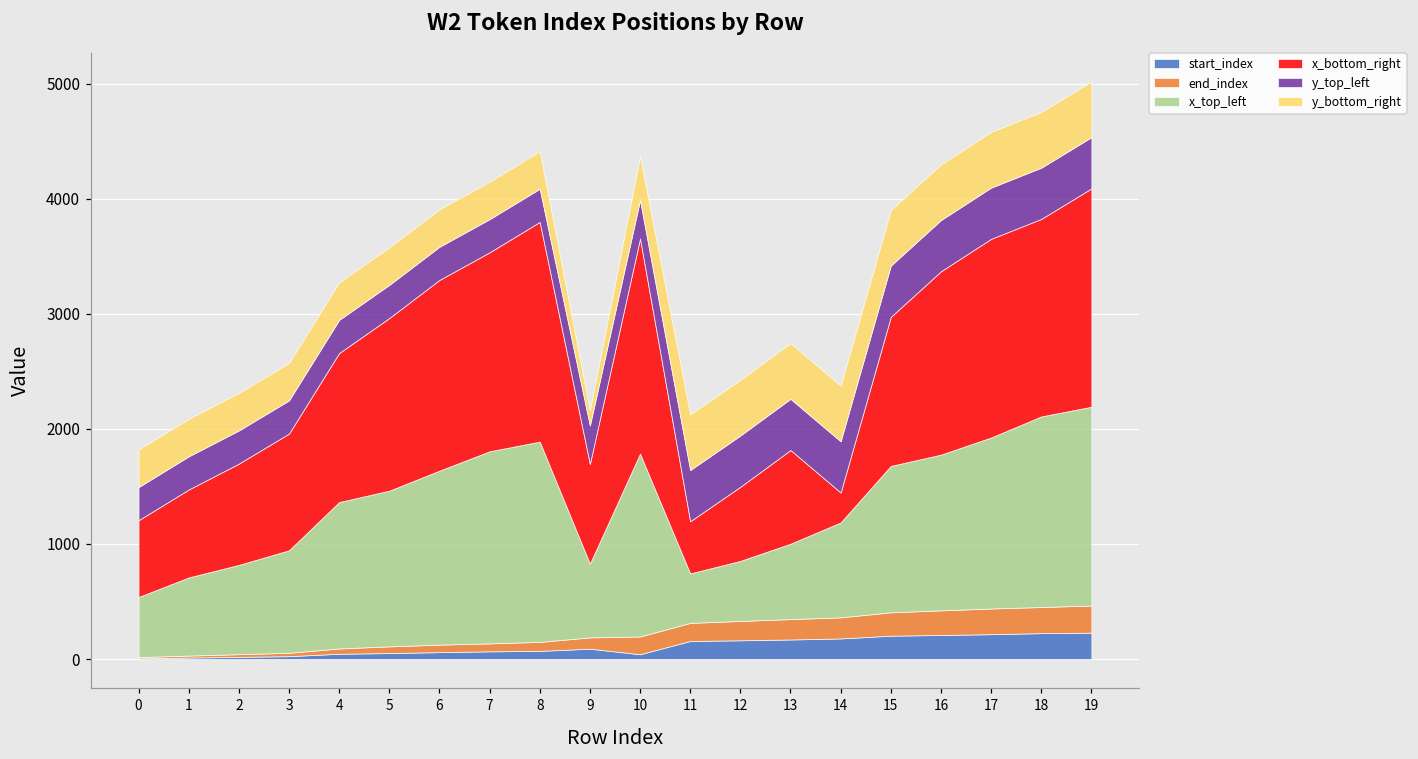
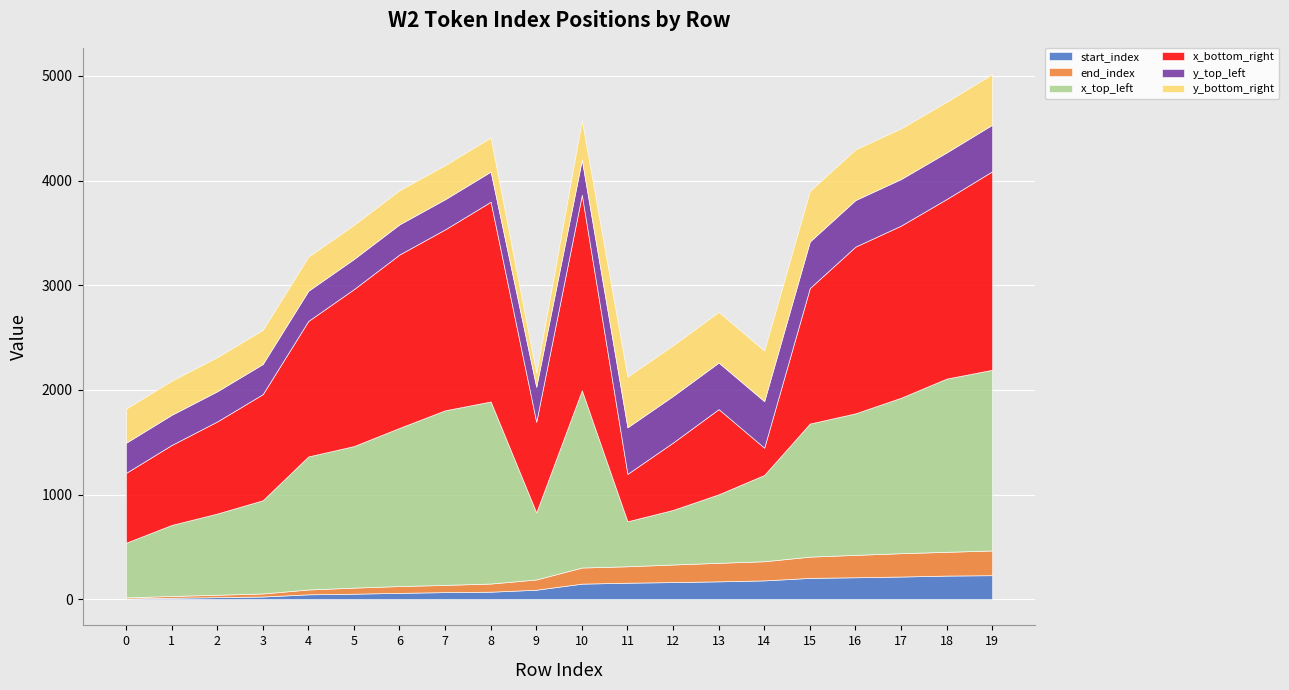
  {
    "start_index": {
      "3": 30,
      "4": 50,
      "5": 50,
      "6": 60,
      "7": 70,
      "8": 70,
      "9": 90,
-     "10": 40,
+     "10": 150,
      "11": 160,
      "12": 160,
      "13": 170,
      "14": 180,
      "15": 200,
      "16": 210,
      "17": 220,
      "18": 230,
      "19": 230
    },
    "end_index": {
      "3": 30,
      "4": 50,
      "5": 60,
      "6": 70,
      "7": 70,
      "8": 80,
      "9": 100,
      "10": 150,
      "11": 160,
      "12": 170,
      "13": 180,
      "14": 180,
      "15": 200,
      "16": 210,
      "17": 220,
      "18": 230,
      "19": 240
    },
    "x_top_left": {
      "0": 520,
      "1": 680,
      "2": 780,
      "3": 890,
      "4": 1270,
      "5": 1350,
      "6": 1510,
      "7": 1670,
      "8": 1740,
      "9": 640,
-     "10": 1590,
+     "10": 1690,
      "11": 430,
      "12": 520,
      "13": 660,
      "14": 830,
      "15": 1270,
      "16": 1350,
      "17": 1490,
      "18": 1660,
      "19": 1730
    },
    "x_bottom_right": {
      "0": 670,
      "1": 760,
      "2": 880,
      "3": 1010,
      "4": 1300,
      "5": 1500,
      "6": 1660,
      "7": 1730,
      "8": 1910,
      "9": 870,
      "10": 1870,
      "11": 450,
      "12": 640,
      "13": 810,
      "14": 260,
      "15": 1300,
      "16": 1590,
-     "17": 1730,
+     "17": 1650,
      "18": 1720,
      "19": 1900
    },
    "y_top_left": {
      "0": 290,
      "1": 290,
      "2": 290,
      "3": 290,
      "4": 290,
      "5": 290,
      "6": 290,
      "7": 290,
      "8": 290,
      "9": 330,
      "10": 330,
      "11": 450,
      "12": 450,
      "13": 450,
      "14": 450,
      "15": 450,
      "16": 450,
      "17": 450,
      "18": 450,
      "19": 450
    },
    "y_bottom_right": {
      "0": 330,
      "1": 330,
      "2": 330,
      "3": 330,
      "4": 330,
      "5": 330,
      "6": 330,
      "7": 330,
      "8": 330,
      "9": 130,
      "10": 380,
      "11": 480,
      "12": 480,
      "13": 480,
      "14": 480,
      "15": 480,
      "16": 480,
      "17": 480,
      "18": 480,
      "19": 480
    }
  }
